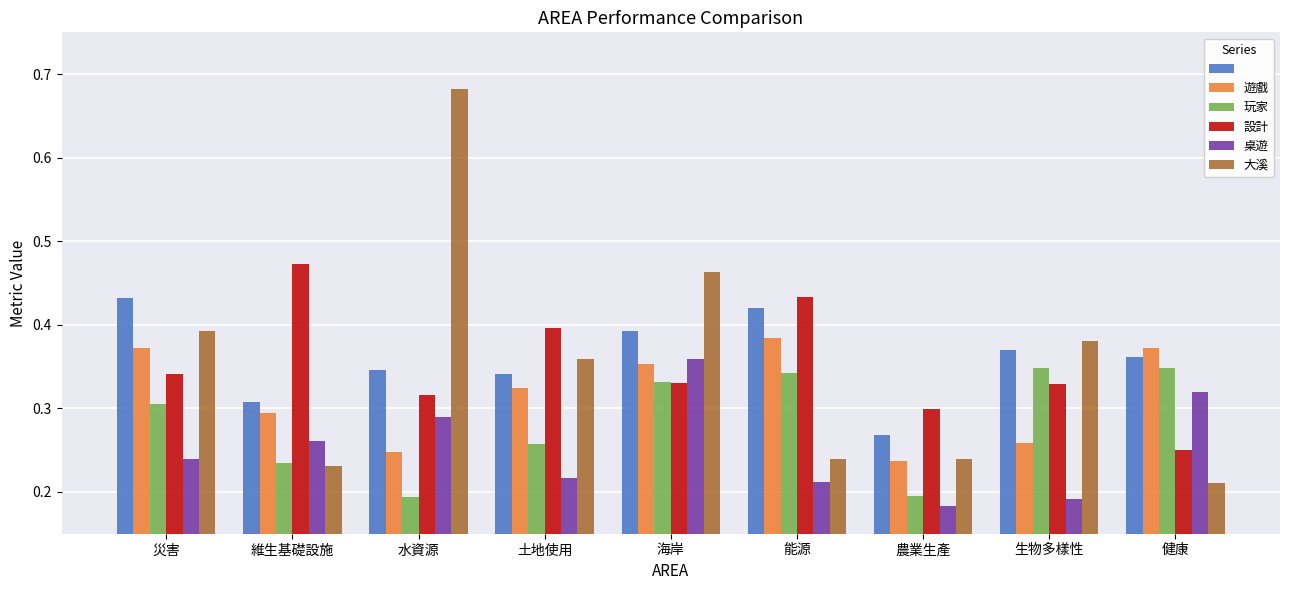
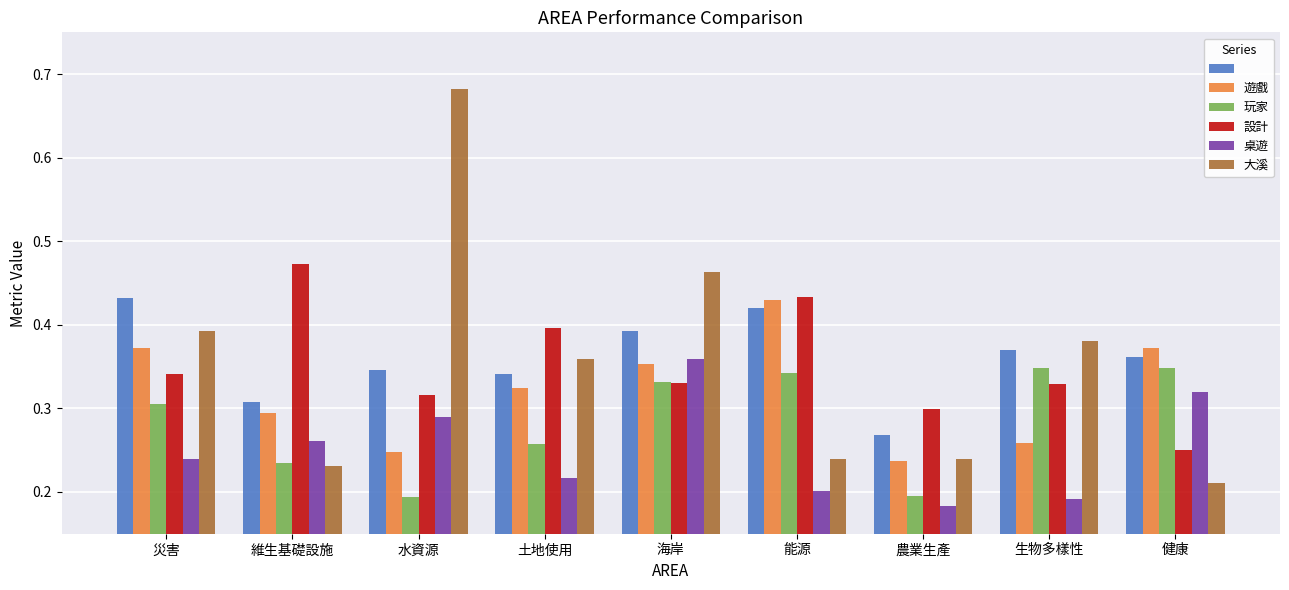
  {
    "\u0000": {
      "災害": 0.43,
      "維生基礎設施": 0.31,
      "水資源": 0.35,
      "土地使用": 0.34,
      "海岸": 0.39,
      "能源": 0.42,
      "農業生產": 0.27,
      "生物多樣性": 0.37,
      "健康": 0.36
    },
    "遊戲": {
      "災害": 0.37,
      "維生基礎設施": 0.29,
      "水資源": 0.25,
      "土地使用": 0.32,
      "海岸": 0.35,
-     "能源": 0.38,
+     "能源": 0.43,
      "農業生產": 0.24,
      "生物多樣性": 0.26,
      "健康": 0.37
    },
    "玩家": {
      "災害": 0.31,
      "維生基礎設施": 0.23,
      "水資源": 0.19,
      "土地使用": 0.26,
      "海岸": 0.33,
      "能源": 0.34,
      "農業生產": 0.20,
      "生物多樣性": 0.35,
      "健康": 0.35
    },
    "設計": {
      "災害": 0.34,
      "維生基礎設施": 0.47,
      "水資源": 0.32,
      "土地使用": 0.40,
      "海岸": 0.33,
      "能源": 0.43,
      "農業生產": 0.30,
      "生物多樣性": 0.33,
      "健康": 0.25
    },
    "桌遊": {
      "災害": 0.24,
      "維生基礎設施": 0.26,
      "水資源": 0.29,
      "土地使用": 0.22,
      "海岸": 0.36,
-     "能源": 0.21,
+     "能源": 0.20,
      "農業生產": 0.18,
      "生物多樣性": 0.19,
      "健康": 0.32
    },
    "大溪": {
      "災害": 0.39,
      "維生基礎設施": 0.23,
      "水資源": 0.68,
      "土地使用": 0.36,
      "海岸": 0.46,
      "能源": 0.24,
      "農業生產": 0.24,
      "生物多樣性": 0.38,
      "健康": 0.21
    }
  }
